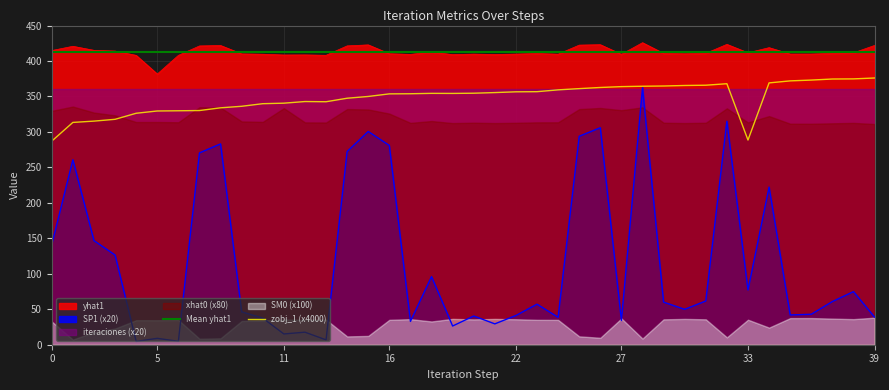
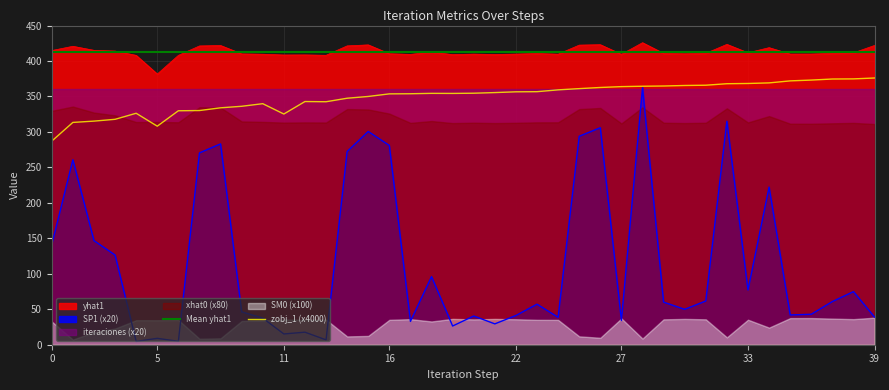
  {
    "yhat1": {
      "0": 410,
      "5": 380,
      "11": 410,
      "16": 410,
      "22": 410,
      "27": 410,
      "33": 410,
      "39": 420
    },
    "SP1 (x20)": {
      "0": 140,
      "16": 280,
      "22": 40,
      "33": 80
    },
    "iteraciones (x20)": {
      "0": 360,
      "5": 360,
      "11": 360,
      "16": 360,
      "27": 360,
      "33": 360,
      "39": 360
    },
    "zobj_1 (x4000)": {
      "0": 290,
-     "5": 330,
-     "11": 340,
+     "5": 310,
+     "11": 330,
      "16": 350,
      "27": 360,
-     "33": 290,
+     "33": 370,
      "39": 380
    },
    "xhat0 (x80)": {
      "0": 330,
      "5": 310,
-     "11": 330,
+     "11": 310,
      "16": 330,
      "22": 310,
-     "27": 330,
+     "27": 310,
      "33": 310,
      "39": 310
    },
    "SM0 (x100)": {
      "0": 30,
      "16": 40,
      "22": 40,
      "33": 40
    }
  }
